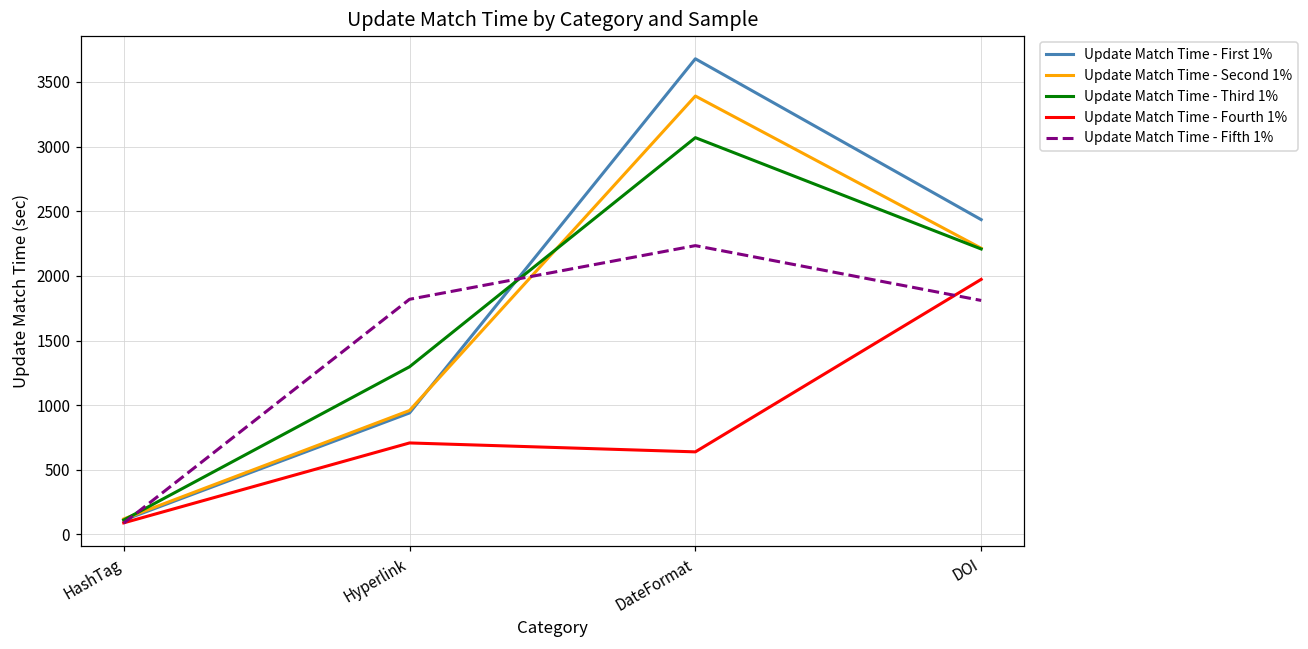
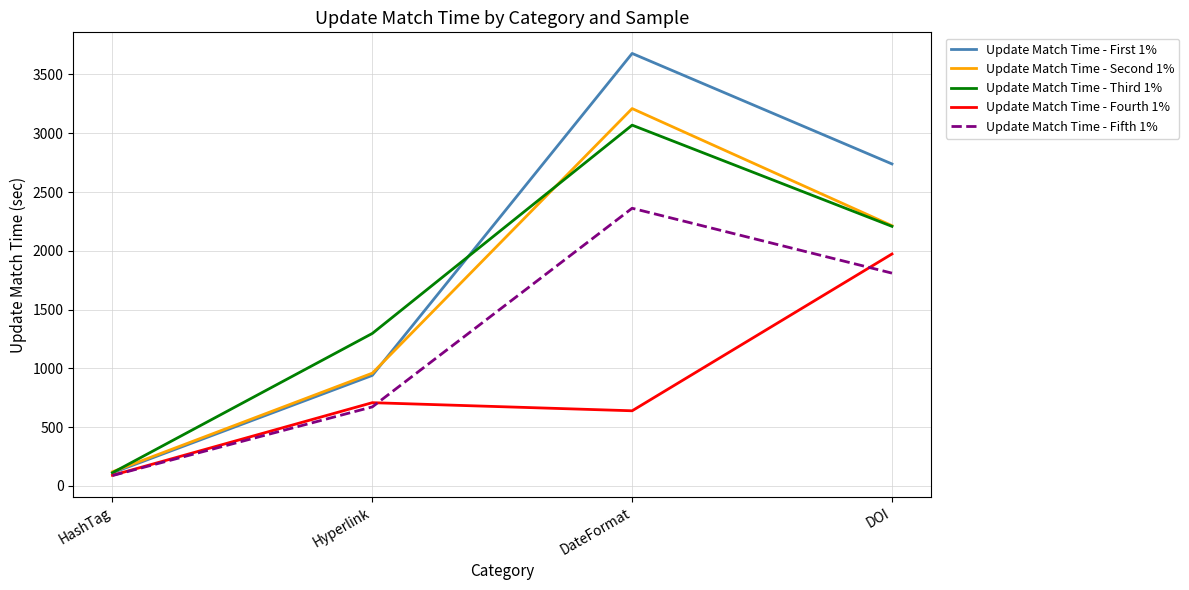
  {
    "Update Match Time - First 1%": {
      "DateFormat": 3680,
-     "DOI": 2440
+     "DOI": 2740
    },
    "Update Match Time - Second 1%": {
-     "DateFormat": 3390
+     "DateFormat": 3210
    },
    "Update Match Time - Third 1%": {
      "Hyperlink": 1300,
      "DateFormat": 3070
    },
    "Update Match Time - Fourth 1%": {
      "Hyperlink": 710,
      "DateFormat": 640,
      "DOI": 1970
    },
    "Update Match Time - Fifth 1%": {
-     "Hyperlink": 1820,
-     "DateFormat": 2230,
+     "Hyperlink": 670,
+     "DateFormat": 2360,
      "DOI": 1810
    }
  }
